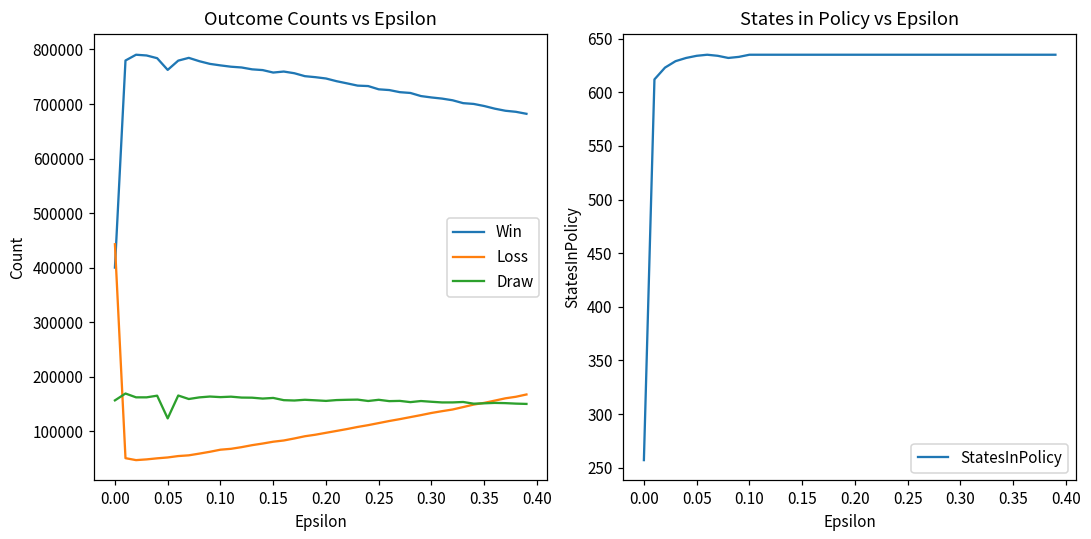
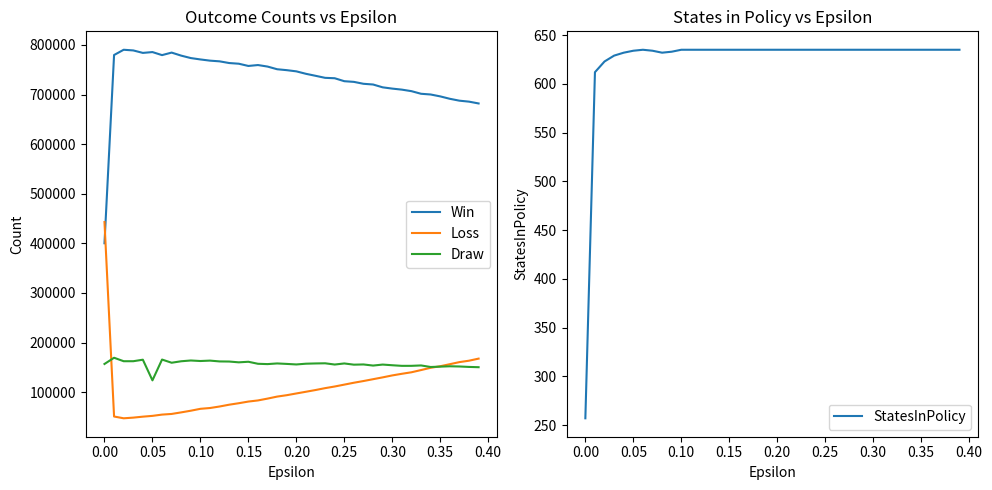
  {
    "Outcome Counts vs Epsilon": {
      "Win": {
        "0.00": 400000,
-       "0.05": 760000,
+       "0.05": 790000,
        "0.10": 770000,
        "0.15": 760000,
        "0.20": 750000,
        "0.25": 730000,
        "0.30": 710000,
        "0.35": 700000
      },
      "Loss": {
        "0.00": 440000,
        "0.05": 50000,
        "0.10": 70000,
        "0.15": 80000,
        "0.20": 100000,
        "0.25": 120000,
        "0.30": 130000
      },
      "Draw": {
        "0.00": 160000,
        "0.05": 120000,
        "0.10": 160000,
        "0.15": 160000,
        "0.20": 160000,
        "0.25": 160000,
        "0.30": 150000
      }
    },
    "States in Policy vs Epsilon": {
      "0.00": 260,
      "0.05": 630,
      "0.10": 640,
      "0.15": 640,
      "0.20": 640,
      "0.25": 640,
      "0.30": 640,
      "0.35": 640
    }
  }
